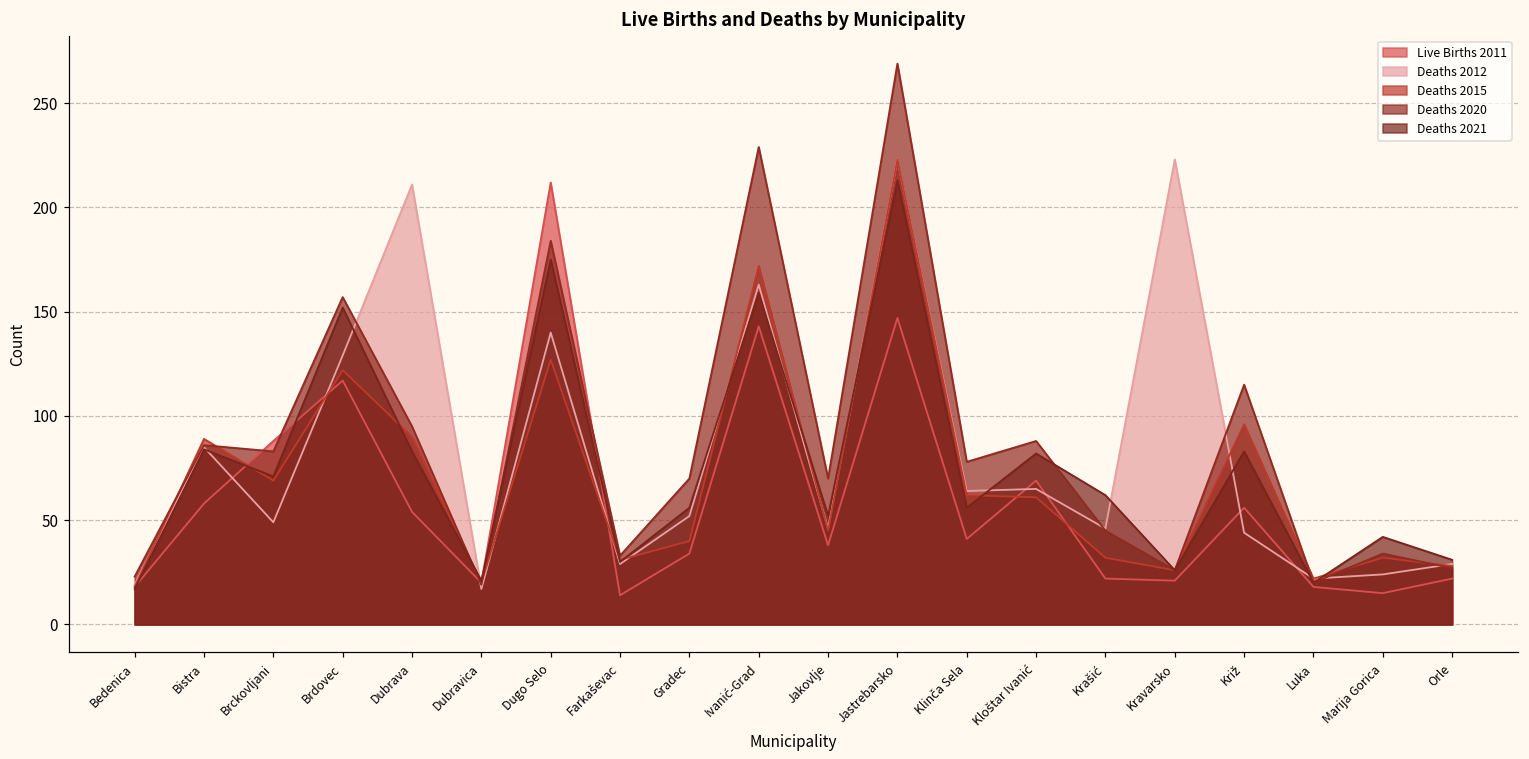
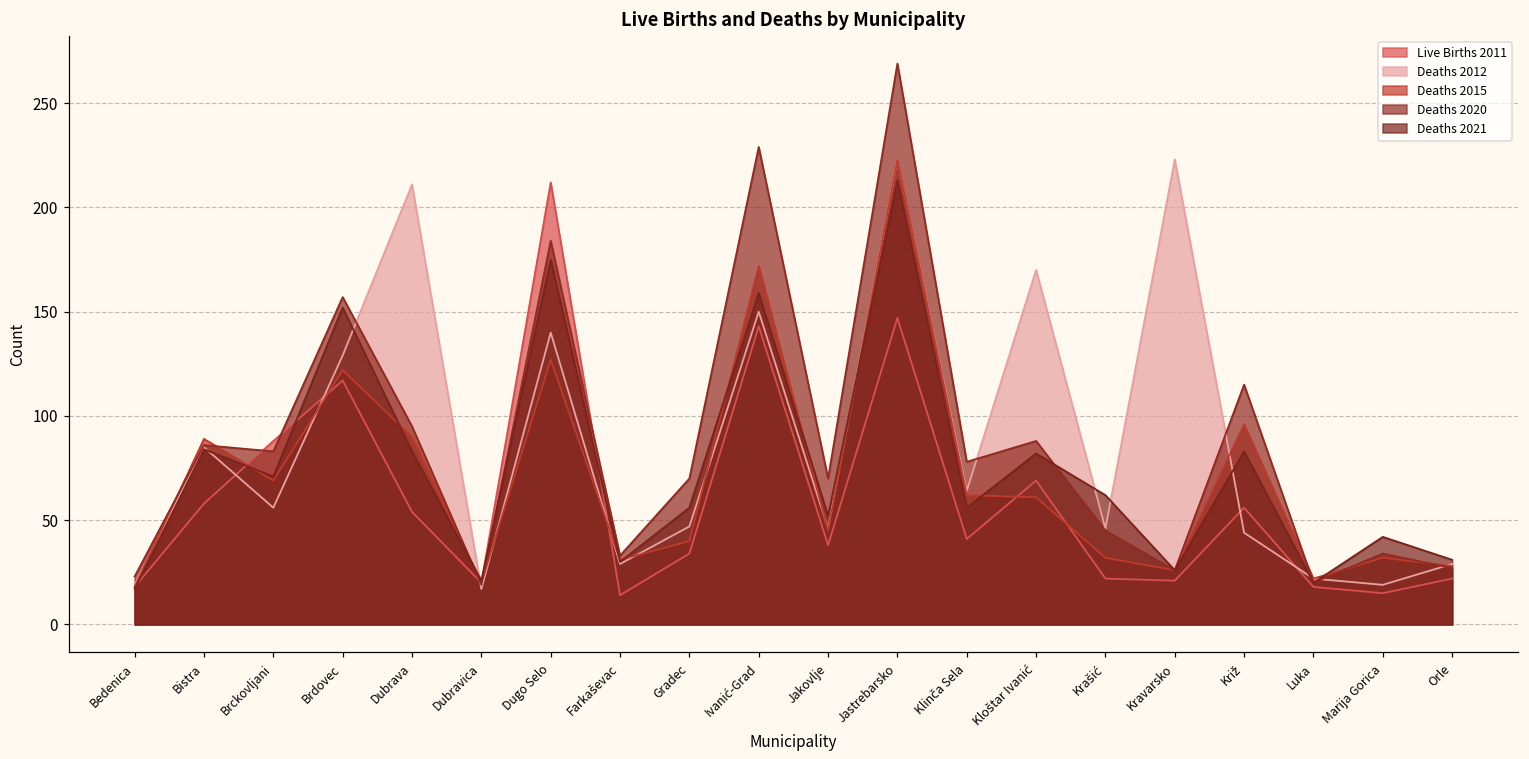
  {
    "Deaths 2012": {
-     "Brckovljani": 49,
+     "Brckovljani": 56,
      "Brdovec": 129,
      "Dubrava": 211,
      "Dubravica": 17,
      "Dugo Selo": 140,
-     "Gradec": 52,
-     "Ivanić-Grad": 163,
+     "Gradec": 47,
+     "Ivanić-Grad": 150,
      "Klinča Sela": 64,
-     "Kloštar Ivanić": 65,
+     "Kloštar Ivanić": 170,
      "Kravarsko": 223,
      "Križ": 44,
-     "Marija Gorica": 24
+     "Marija Gorica": 19
    }
  }
